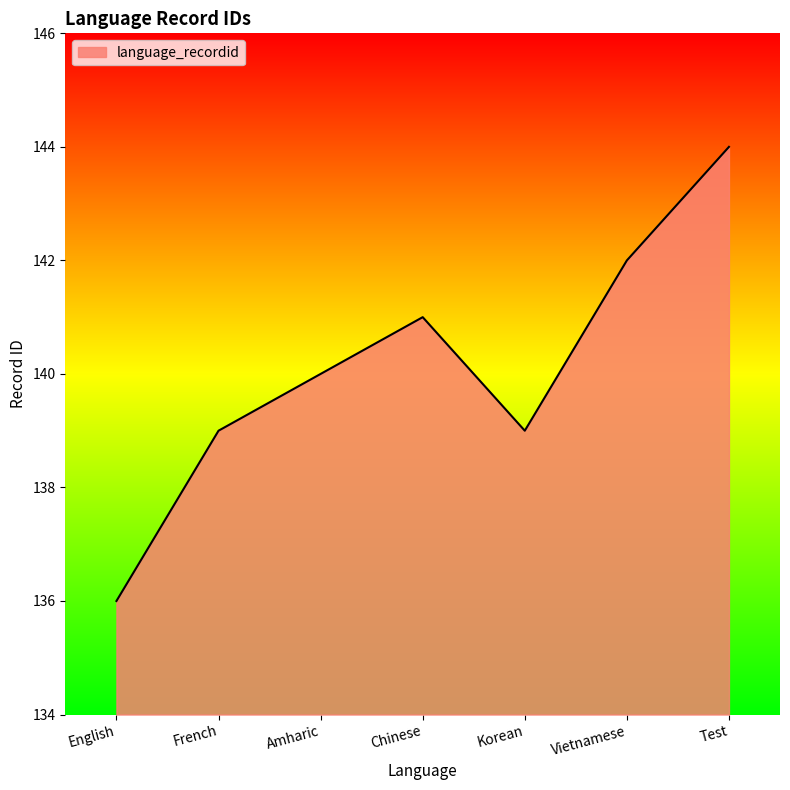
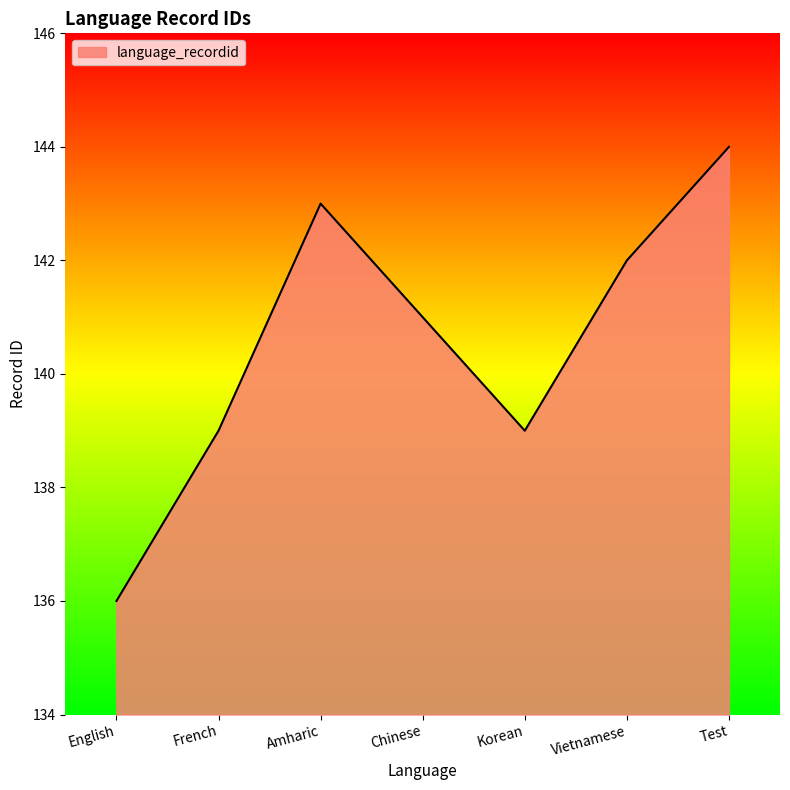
  {
    "English": 136,
    "French": 139,
-   "Amharic": 140,
+   "Amharic": 143,
    "Chinese": 141,
    "Korean": 139,
    "Vietnamese": 142,
    "Test": 144
  }
